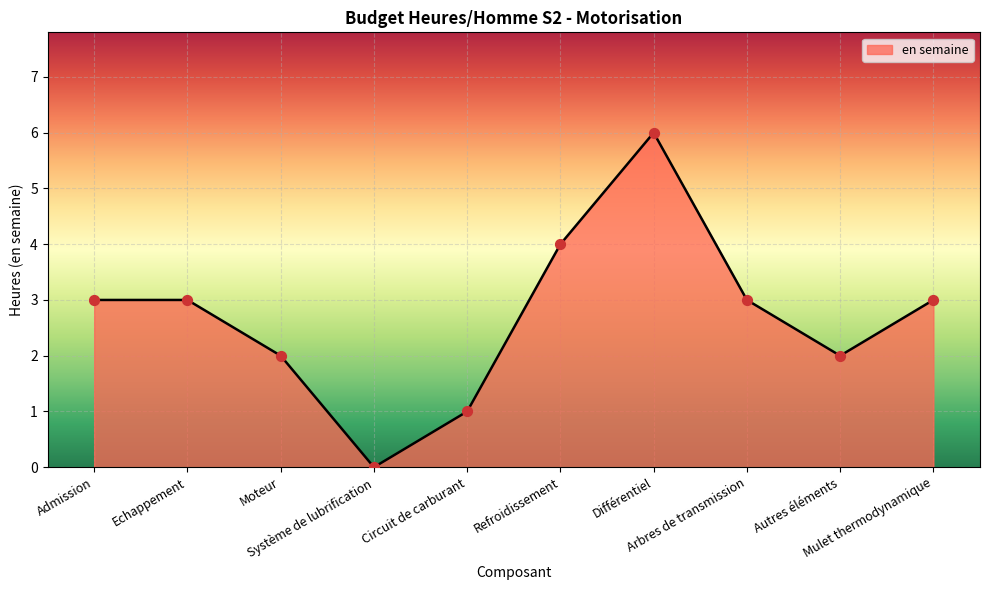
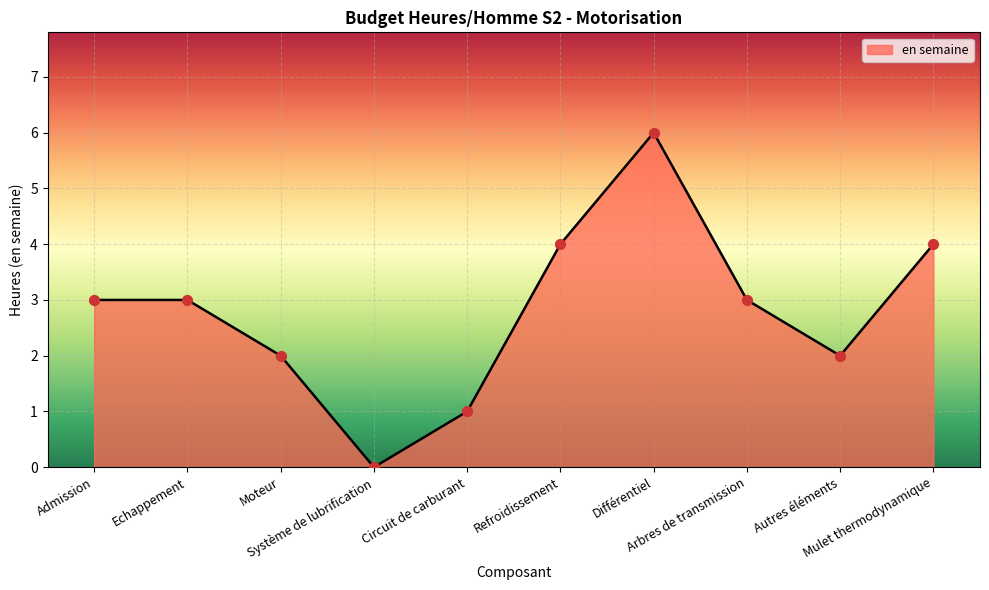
  {
    "Admission": 3,
    "Echappement": 3,
    "Moteur": 2,
    "Système de lubrification": 0,
    "Circuit de carburant": 1,
    "Refroidissement": 4,
    "Différentiel": 6,
    "Arbres de transmission": 3,
    "Autres éléments": 2,
-   "Mulet thermodynamique": 3
+   "Mulet thermodynamique": 4
  }
